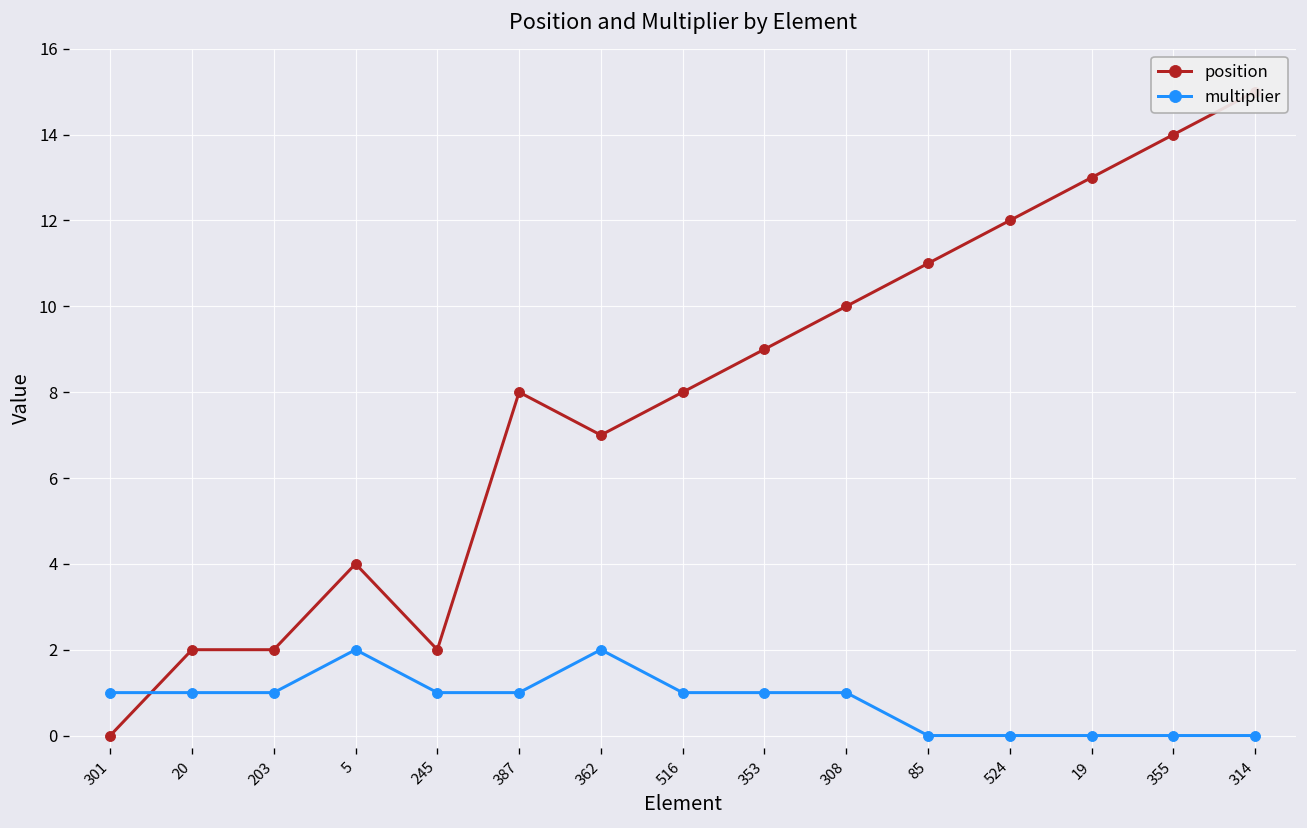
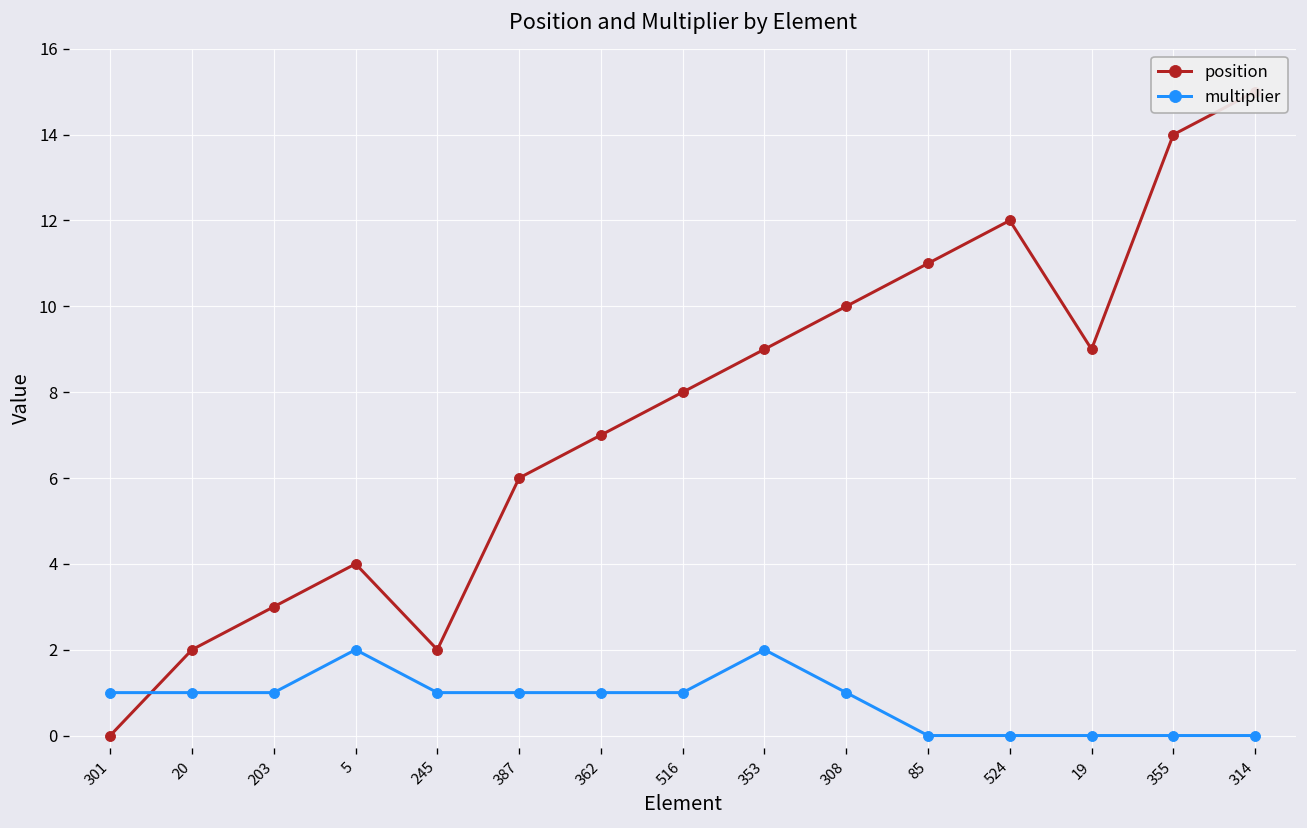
  {
    "position": {
      "301": 0,
      "20": 2,
-     "203": 2,
+     "203": 3,
      "5": 4,
      "245": 2,
-     "387": 8,
+     "387": 6,
      "362": 7,
      "516": 8,
      "353": 9,
      "308": 10,
      "85": 11,
      "524": 12,
-     "19": 13,
+     "19": 9,
      "355": 14
    },
    "multiplier": {
      "301": 1,
      "20": 1,
      "203": 1,
      "5": 2,
      "245": 1,
      "387": 1,
-     "362": 2,
+     "362": 1,
      "516": 1,
-     "353": 1,
+     "353": 2,
      "308": 1,
      "85": 0,
      "524": 0,
      "19": 0,
      "355": 0,
      "314": 0
    }
  }
